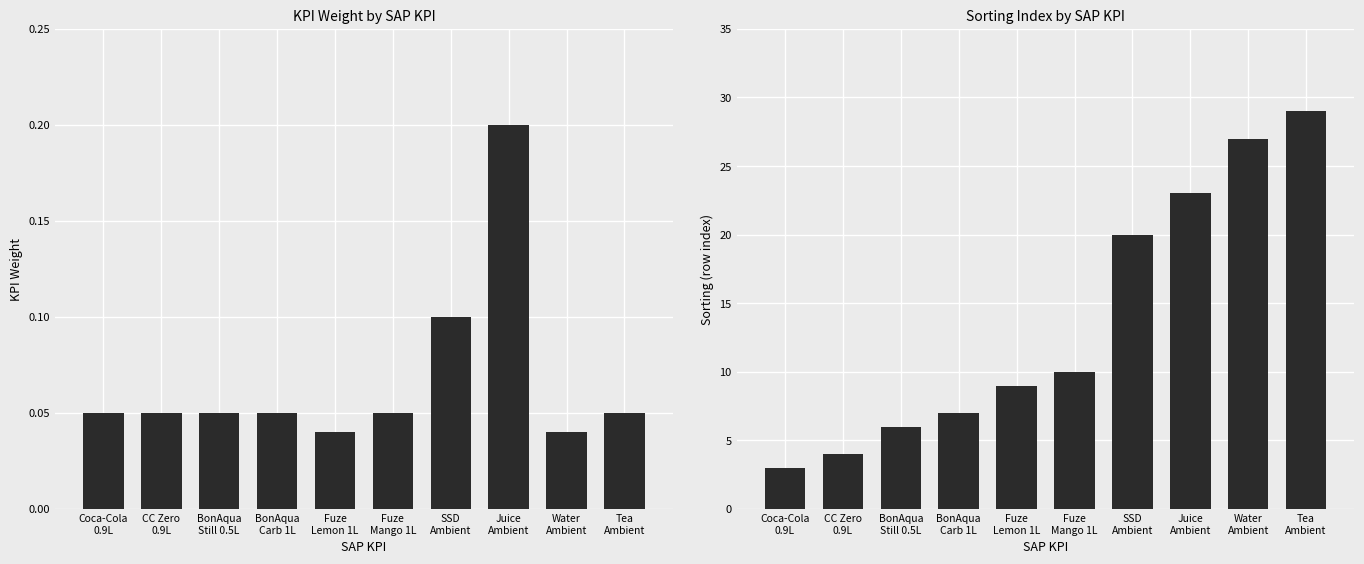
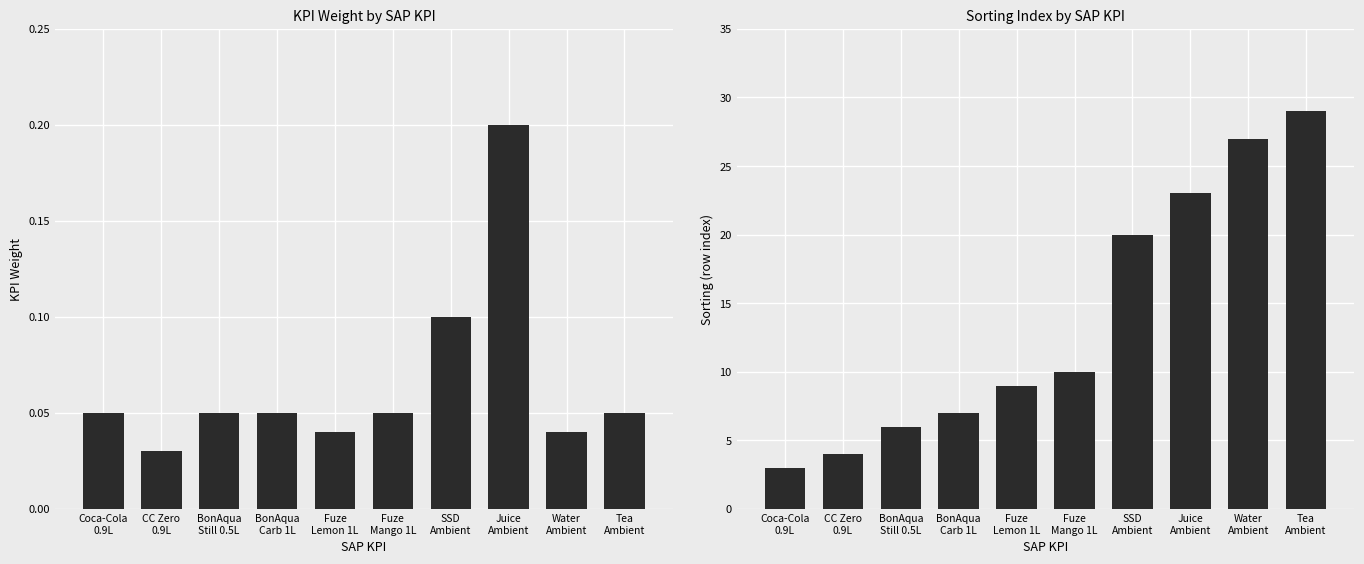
  {
    "KPI Weight by SAP KPI": {
      "Coca-Cola 0.9L": 0.05,
-     "CC Zero 0.9L": 0.05,
+     "CC Zero 0.9L": 0.03,
      "BonAqua Still 0.5L": 0.05,
      "BonAqua Carb 1L": 0.05,
      "Fuze Lemon 1L": 0.04,
      "Fuze Mango 1L": 0.05,
      "SSD Ambient": 0.10,
      "Juice Ambient": 0.20,
      "Water Ambient": 0.04,
      "Tea Ambient": 0.05
    },
    "Sorting Index by SAP KPI": {
      "Coca-Cola 0.9L": 3.0,
      "CC Zero 0.9L": 4.0,
      "BonAqua Still 0.5L": 6.0,
      "BonAqua Carb 1L": 7.0,
      "Fuze Lemon 1L": 9.0,
      "Fuze Mango 1L": 10.0,
      "SSD Ambient": 20.0,
      "Juice Ambient": 23.0,
      "Water Ambient": 27.0,
      "Tea Ambient": 29.0
    }
  }
